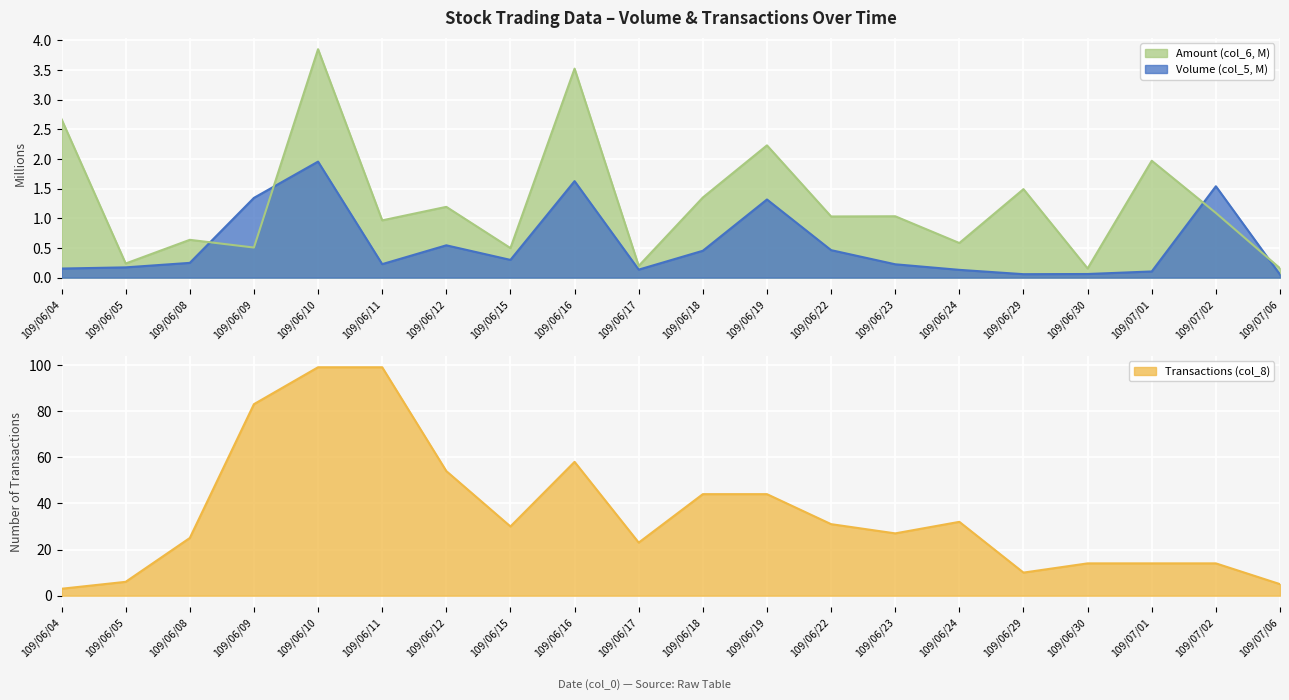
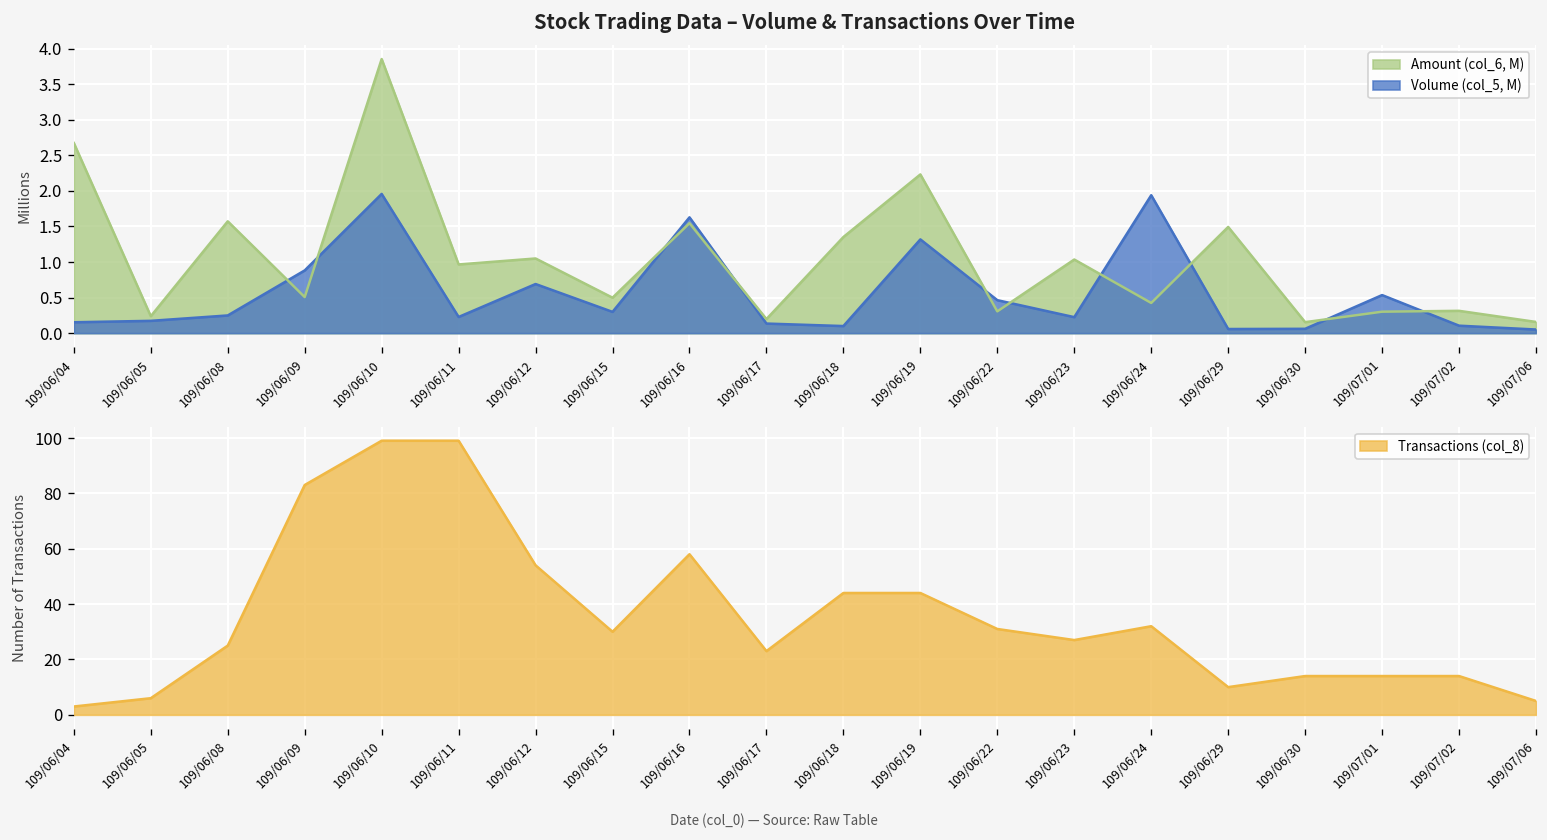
  {
    "Stock Trading Data – Volume & Transactions Over Time": {
      "Amount (col_6, M)": {
        "109/06/04": 2.7,
        "109/06/05": 0.2,
-       "109/06/08": 0.6,
+       "109/06/08": 1.6,
        "109/06/09": 0.5,
        "109/06/10": 3.9,
        "109/06/11": 1.0,
-       "109/06/12": 1.2,
+       "109/06/12": 1.0,
        "109/06/15": 0.5,
-       "109/06/16": 3.5,
+       "109/06/16": 1.5,
        "109/06/17": 0.2,
        "109/06/18": 1.4,
        "109/06/19": 2.2,
-       "109/06/22": 1.0,
+       "109/06/22": 0.3,
        "109/06/23": 1.0,
-       "109/06/24": 0.6,
+       "109/06/24": 0.4,
        "109/06/29": 1.5,
        "109/06/30": 0.2,
-       "109/07/01": 2.0,
-       "109/07/02": 1.1,
+       "109/07/01": 0.3,
+       "109/07/02": 0.3,
        "109/07/06": 0.2
      },
      "Volume (col_5, M)": {
        "109/06/04": 0.2,
        "109/06/05": 0.2,
        "109/06/08": 0.2,
-       "109/06/09": 1.3,
+       "109/06/09": 0.9,
        "109/06/10": 2.0,
        "109/06/11": 0.2,
-       "109/06/12": 0.5,
+       "109/06/12": 0.7,
        "109/06/15": 0.3,
        "109/06/16": 1.6,
        "109/06/17": 0.1,
-       "109/06/18": 0.5,
+       "109/06/18": 0.1,
        "109/06/19": 1.3,
        "109/06/22": 0.5,
        "109/06/23": 0.2,
-       "109/06/24": 0.1,
+       "109/06/24": 1.9,
        "109/06/29": 0.1,
        "109/06/30": 0.1,
-       "109/07/01": 0.1,
-       "109/07/02": 1.5,
+       "109/07/01": 0.5,
+       "109/07/02": 0.1,
        "109/07/06": 0.1
      }
    }
  }
